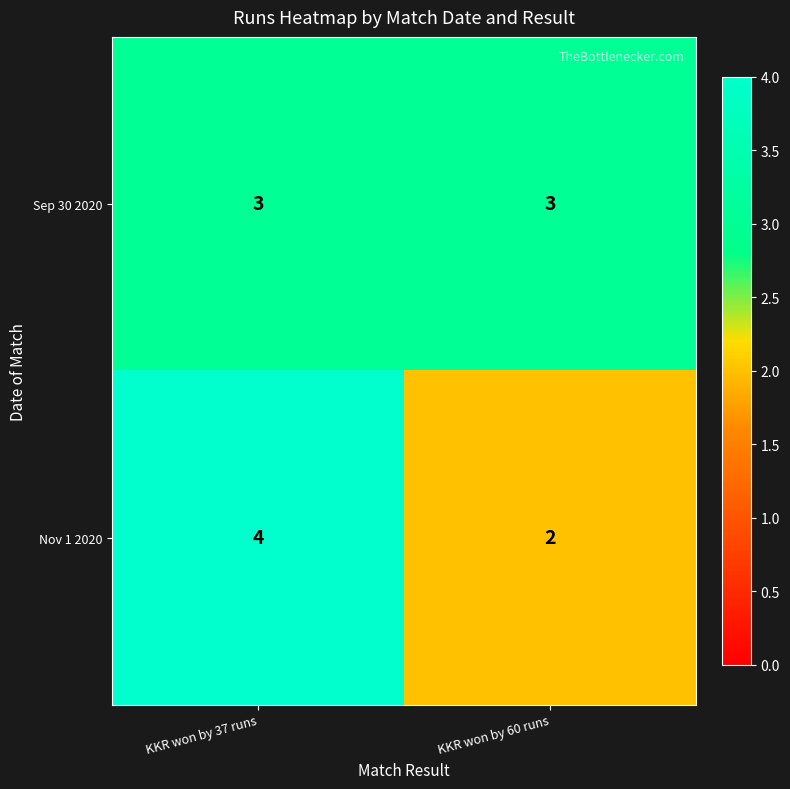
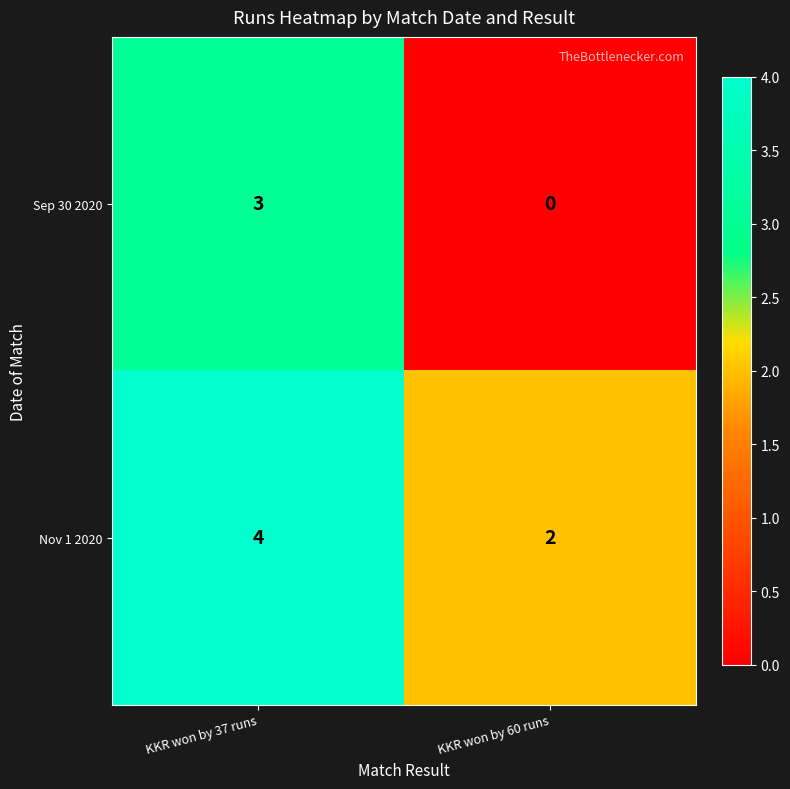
  {
    "Sep 30 2020": {
      "KKR won by 37 runs": 3,
-     "KKR won by 60 runs": 3
+     "KKR won by 60 runs": 0
    },
    "Nov 1 2020": {
      "KKR won by 37 runs": 4,
      "KKR won by 60 runs": 2
    }
  }
